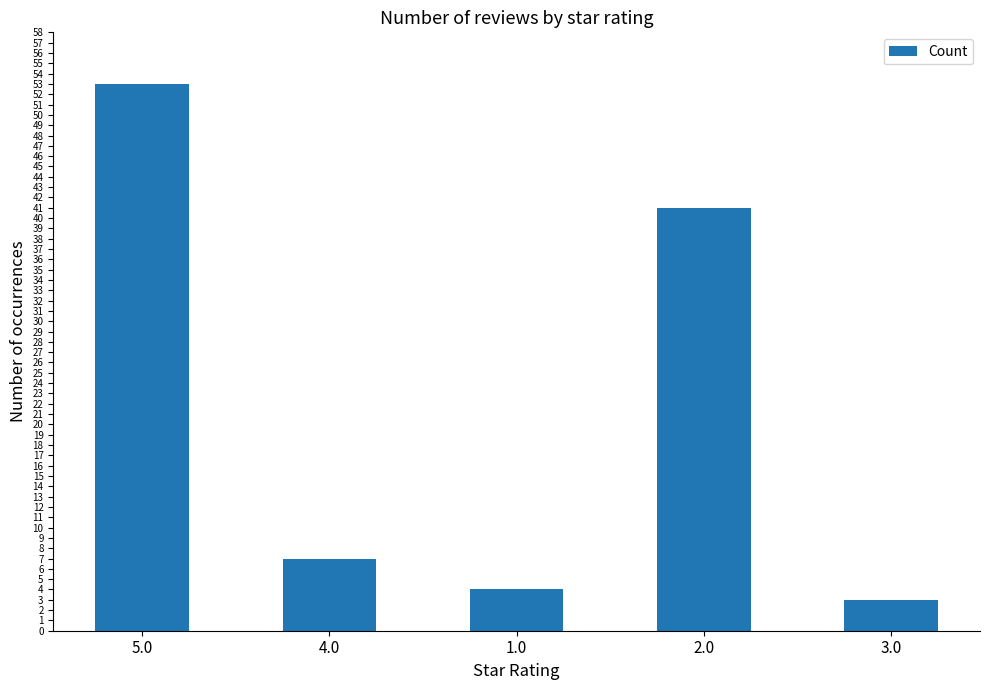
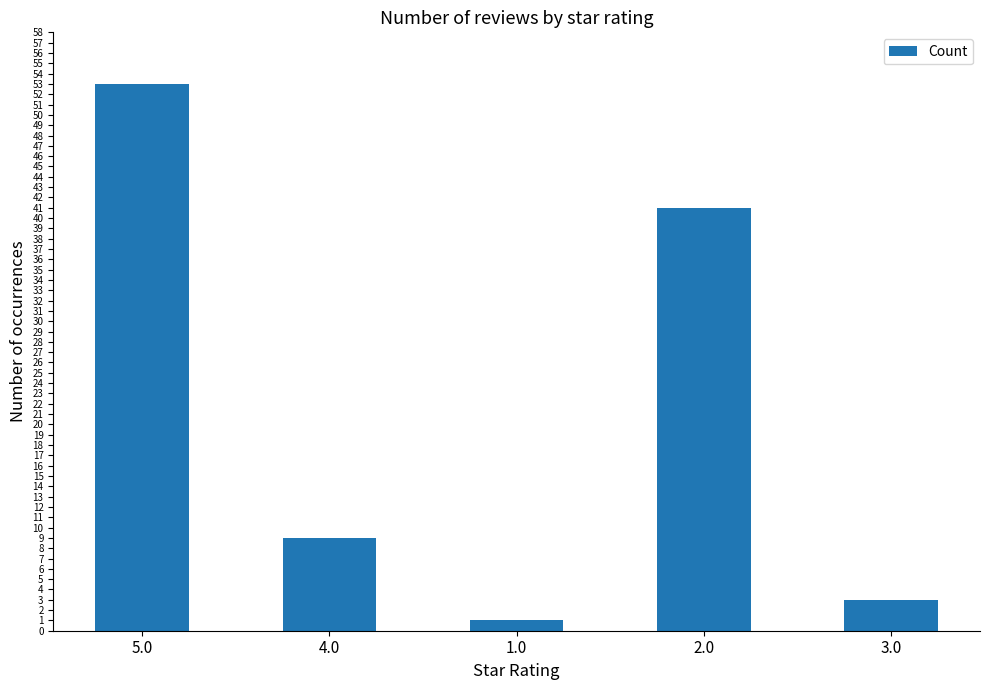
  {
    "5.0": 53,
-   "4.0": 7,
-   "1.0": 4,
+   "4.0": 9,
+   "1.0": 1,
    "2.0": 41,
    "3.0": 3
  }
